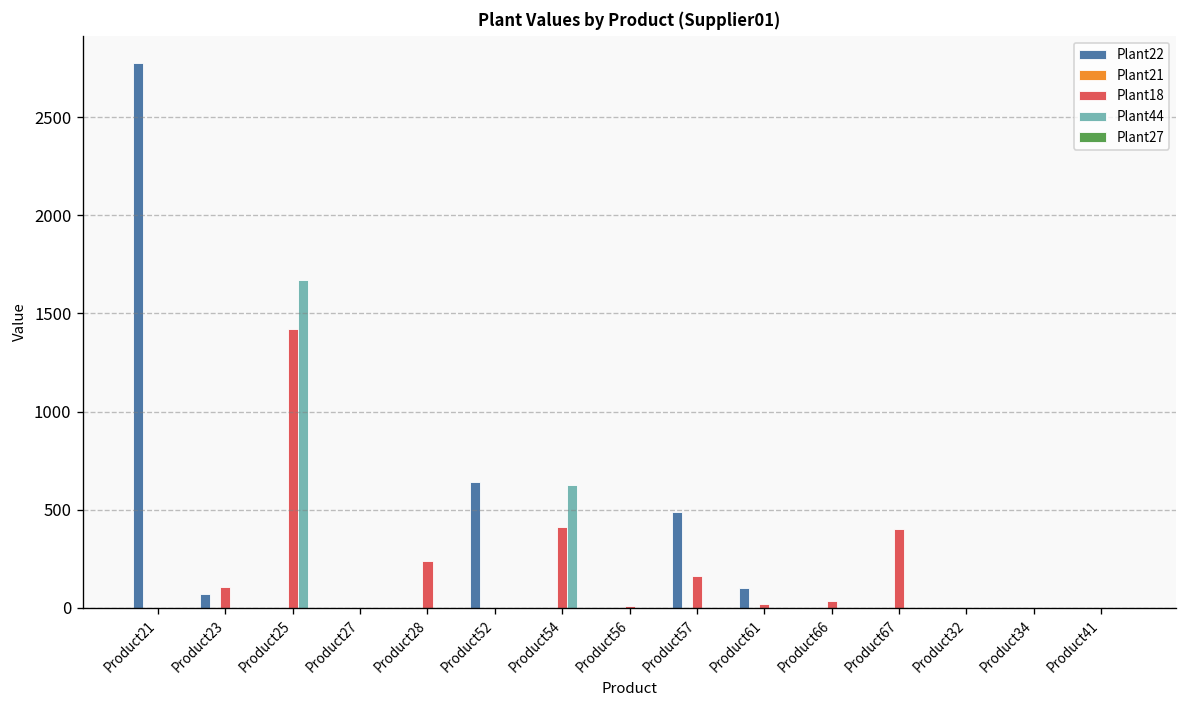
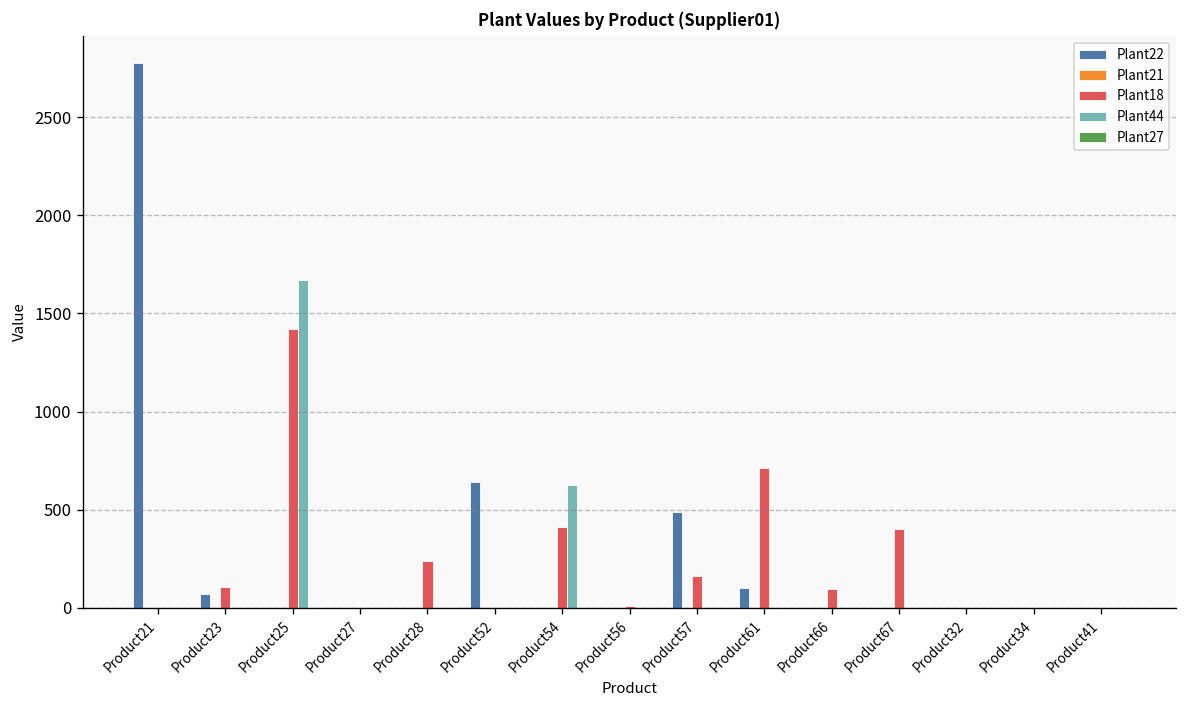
  {
    "Plant22": {
      "Product21": 2780,
      "Product23": 70,
      "Product25": 0,
      "Product27": 0,
      "Product28": 0,
      "Product52": 640,
      "Product54": 0,
      "Product56": 0,
      "Product57": 490,
      "Product61": 100,
      "Product66": 0,
      "Product67": 0,
      "Product32": 0,
      "Product34": 0,
      "Product41": 0
    },
    "Plant21": {
      "Product21": 0,
      "Product23": 0,
      "Product25": 0,
      "Product27": 0,
      "Product28": 0,
      "Product52": 0,
      "Product54": 0,
      "Product56": 0,
      "Product57": 0,
      "Product61": 0,
      "Product66": 0,
      "Product67": 0,
      "Product32": 0,
      "Product34": 0,
      "Product41": 0
    },
    "Plant18": {
      "Product21": 0,
      "Product23": 100,
      "Product25": 1420,
      "Product27": 0,
      "Product28": 240,
      "Product52": 0,
      "Product54": 410,
      "Product57": 160,
-     "Product61": 20,
-     "Product66": 40,
+     "Product61": 710,
+     "Product66": 100,
      "Product67": 400,
      "Product32": 0,
      "Product34": 0,
      "Product41": 0
    },
    "Plant44": {
      "Product21": 0,
      "Product23": 0,
      "Product25": 1670,
      "Product27": 0,
      "Product28": 0,
      "Product52": 0,
      "Product54": 630,
      "Product56": 0,
      "Product57": 0,
      "Product61": 0,
      "Product66": 0,
      "Product67": 0,
      "Product32": 0,
      "Product34": 0,
      "Product41": 0
    },
    "Plant27": {
      "Product21": 0,
      "Product23": 0,
      "Product25": 0,
      "Product27": 0,
      "Product28": 0,
      "Product52": 0,
      "Product54": 0,
      "Product56": 0,
      "Product57": 0,
      "Product61": 0,
      "Product66": 0,
      "Product67": 0,
      "Product32": 0,
      "Product34": 0,
      "Product41": 0
    }
  }
